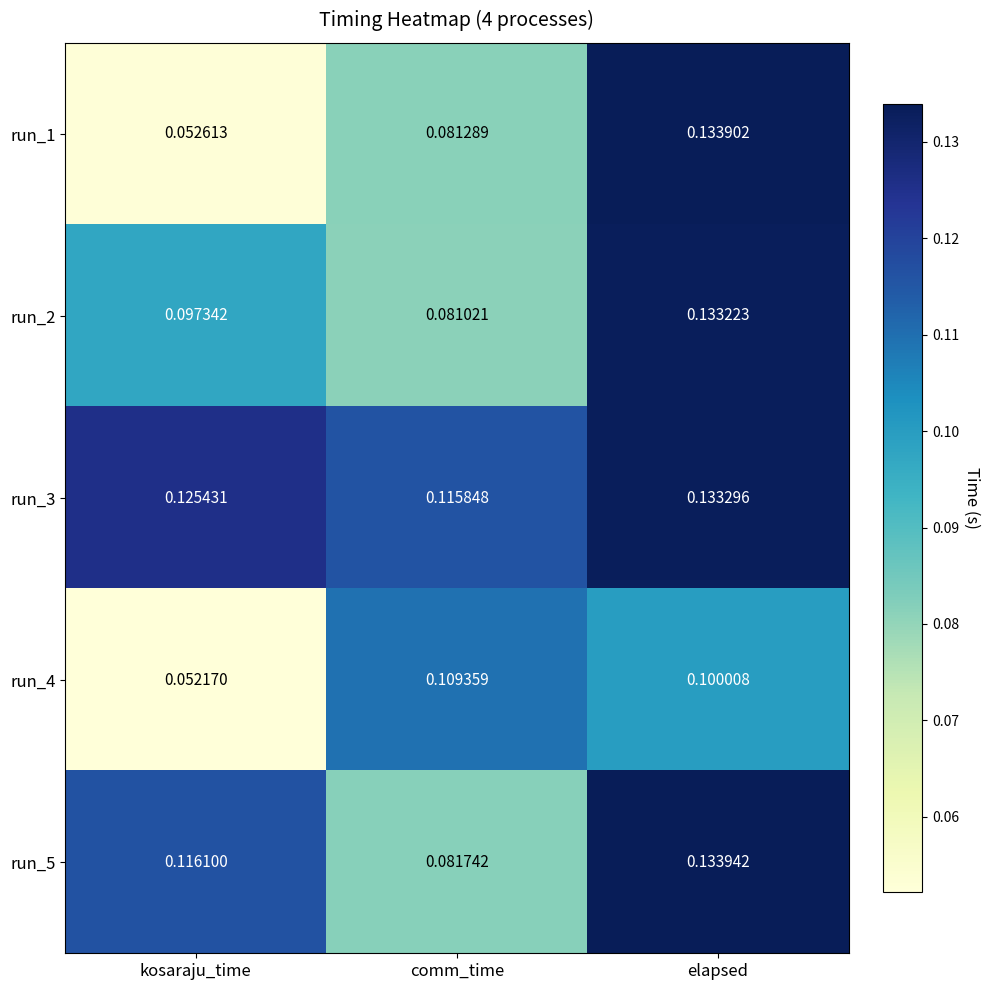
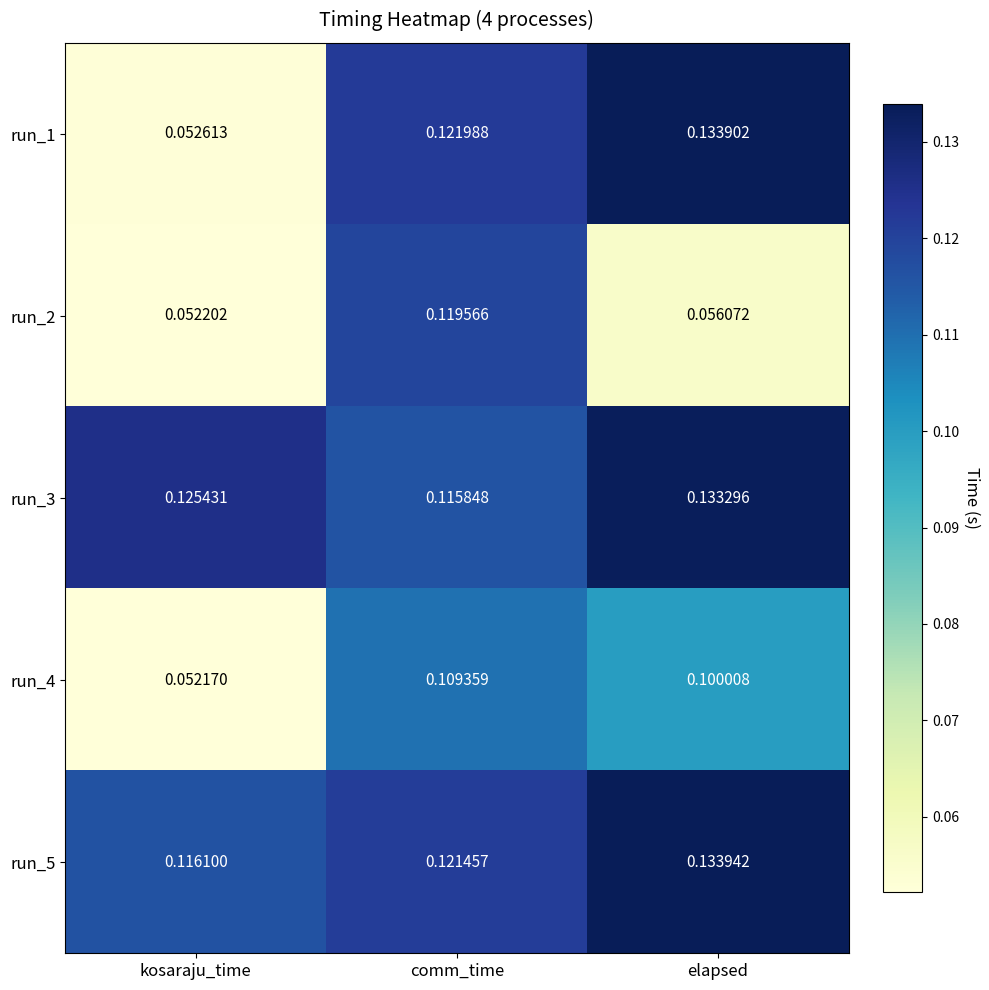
  {
    "run_1": {
      "kosaraju_time": 0.052613,
-     "comm_time": 0.081289,
+     "comm_time": 0.121988,
      "elapsed": 0.133902
    },
    "run_2": {
-     "kosaraju_time": 0.097342,
-     "comm_time": 0.081021,
-     "elapsed": 0.133223
+     "kosaraju_time": 0.052202,
+     "comm_time": 0.119566,
+     "elapsed": 0.056072
    },
    "run_3": {
      "kosaraju_time": 0.125431,
      "comm_time": 0.115848,
      "elapsed": 0.133296
    },
    "run_4": {
      "kosaraju_time": 0.052170,
      "comm_time": 0.109359,
      "elapsed": 0.100008
    },
    "run_5": {
      "kosaraju_time": 0.116100,
-     "comm_time": 0.081742,
+     "comm_time": 0.121457,
      "elapsed": 0.133942
    }
  }
